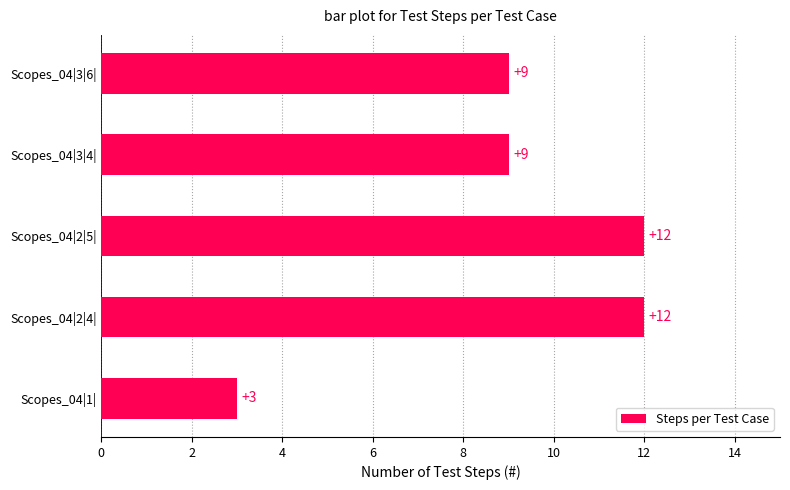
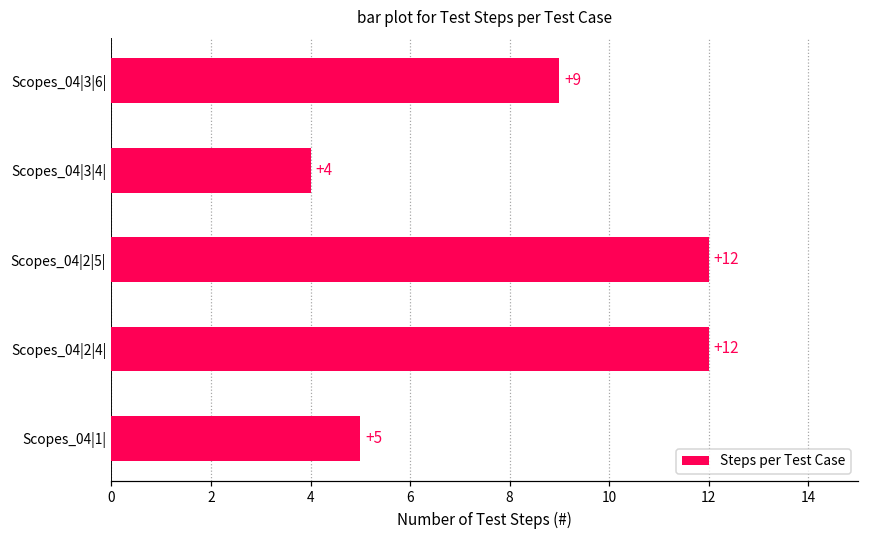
  {
    "Scopes_04|3|6|": "+9",
-   "Scopes_04|3|4|": "+9",
+   "Scopes_04|3|4|": "+4",
    "Scopes_04|2|5|": "+12",
    "Scopes_04|2|4|": "+12",
-   "Scopes_04|1|": "+3"
+   "Scopes_04|1|": "+5"
  }
